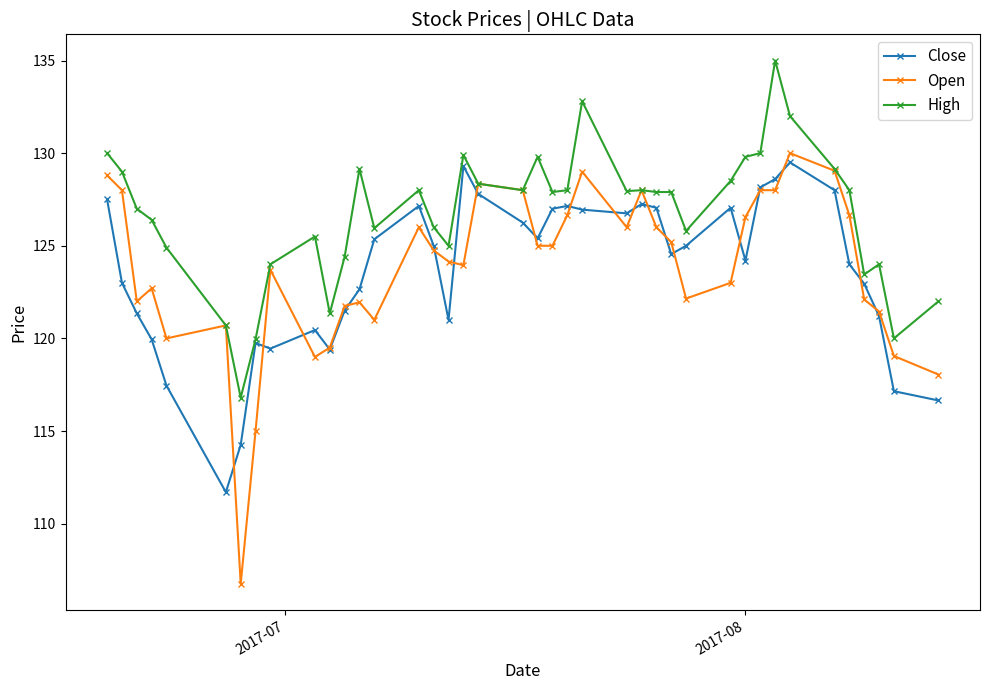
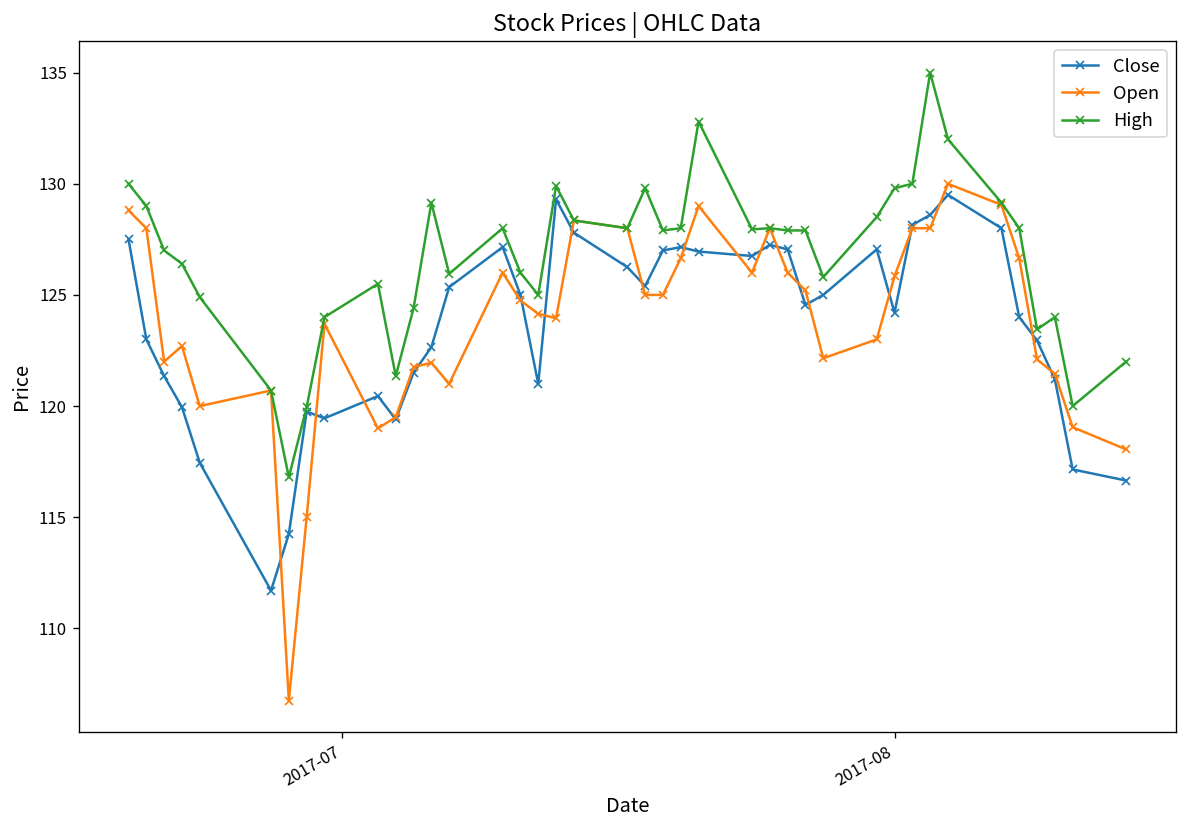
  {
    "Close": {
      "2017-08": 124.2
    },
    "Open": {
-     "2017-08": 126.6
+     "2017-08": 125.8
    },
    "High": {
      "2017-08": 129.8
    }
  }
